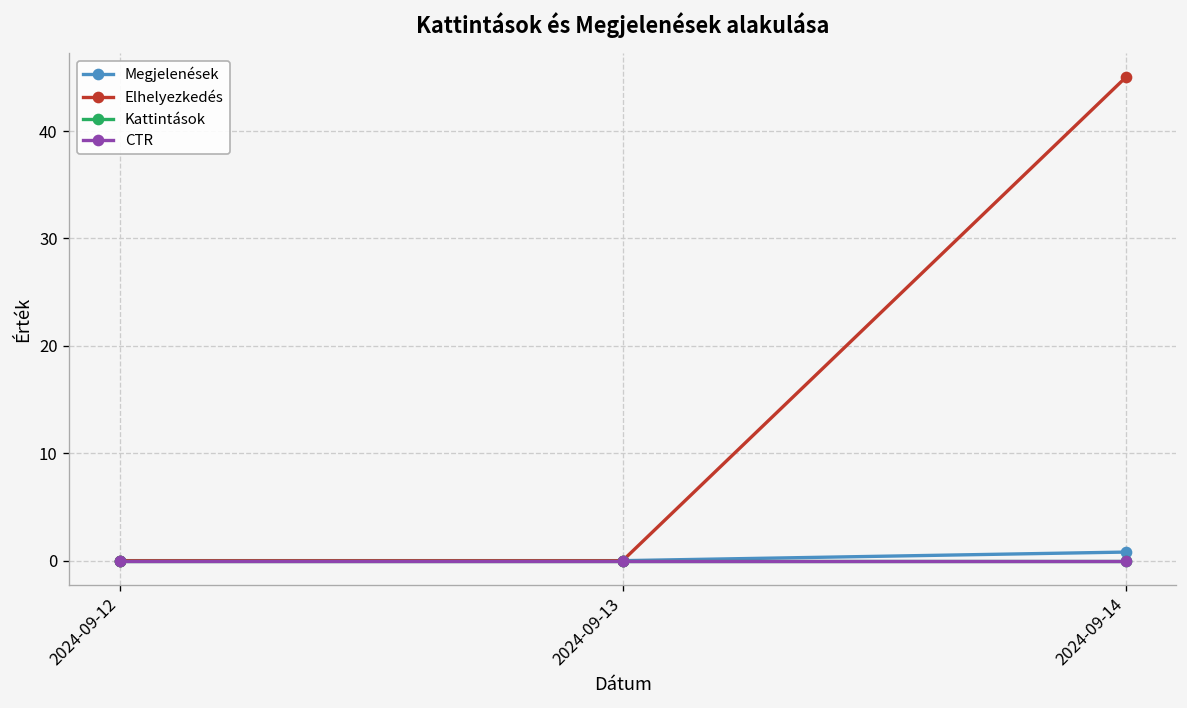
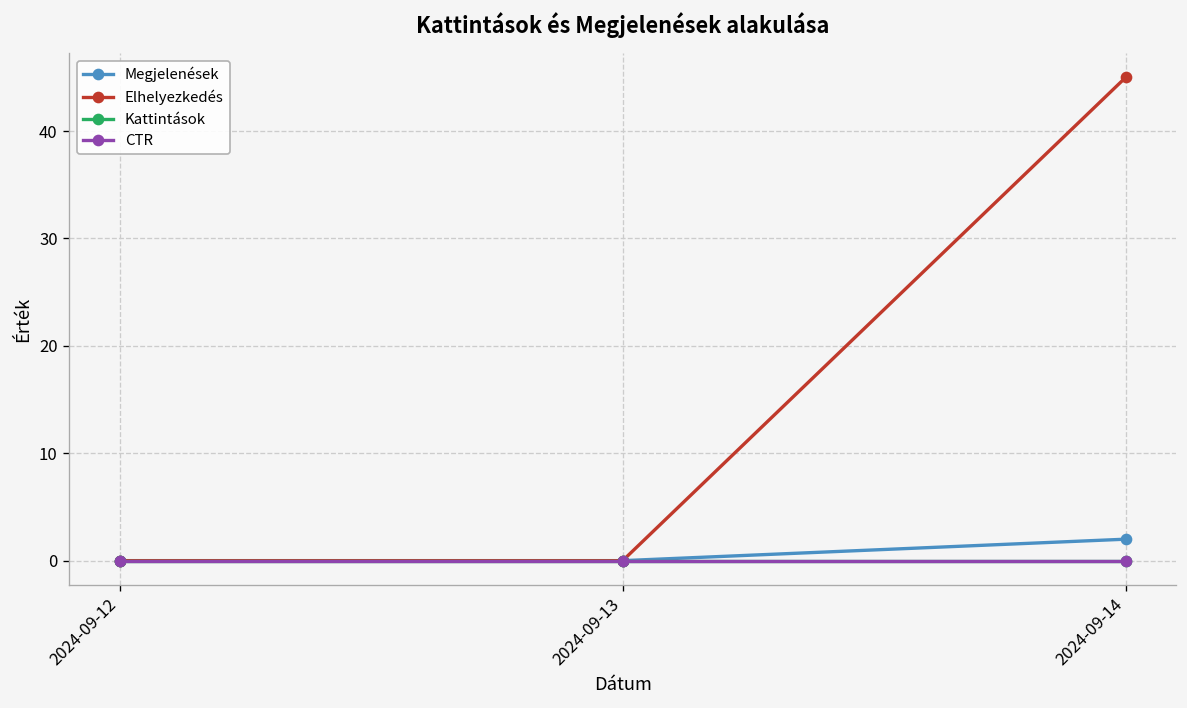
  {
    "Megjelenések": {
-     "2024-09-14": 1
+     "2024-09-14": 2
    },
    "Elhelyezkedés": {
      "2024-09-14": 45
    },
    "CTR": {
      "2024-09-14": 0
    }
  }
